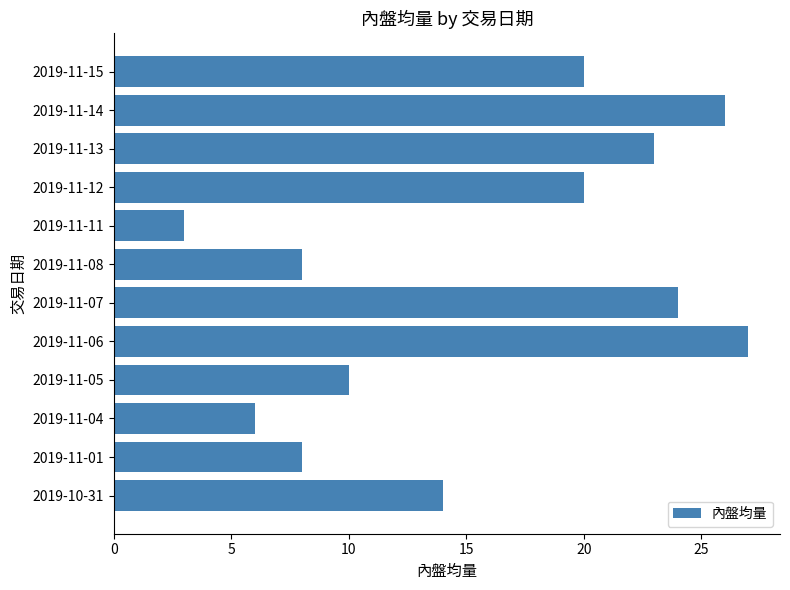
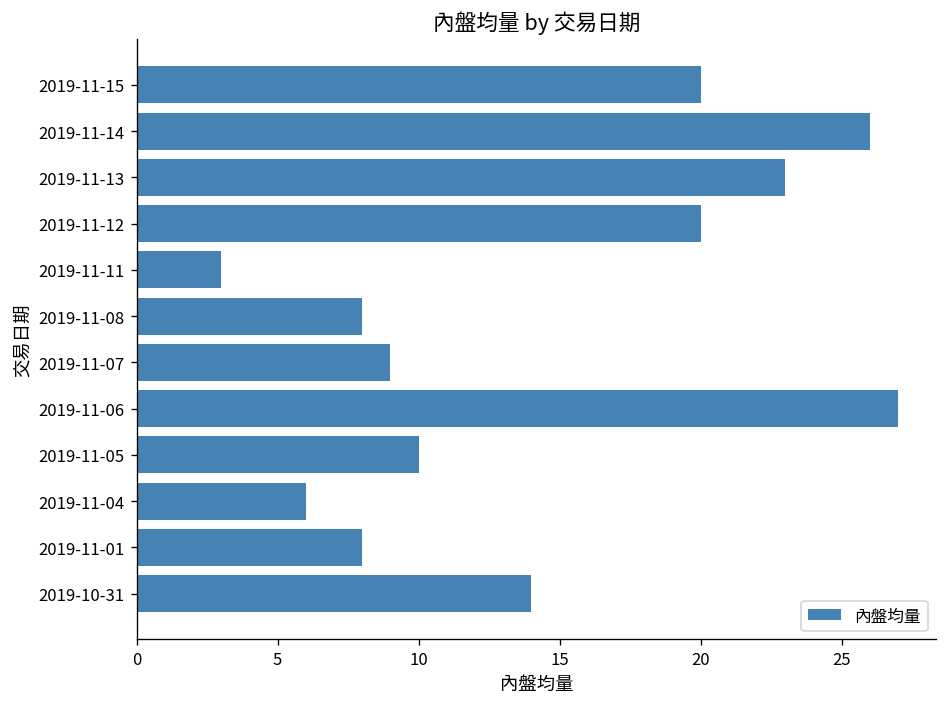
  {
    "2019-11-15": 20,
    "2019-11-14": 26,
    "2019-11-13": 23,
    "2019-11-12": 20,
    "2019-11-11": 3,
    "2019-11-08": 8,
-   "2019-11-07": 24,
+   "2019-11-07": 9,
    "2019-11-06": 27,
    "2019-11-05": 10,
    "2019-11-04": 6,
    "2019-11-01": 8,
    "2019-10-31": 14
  }
